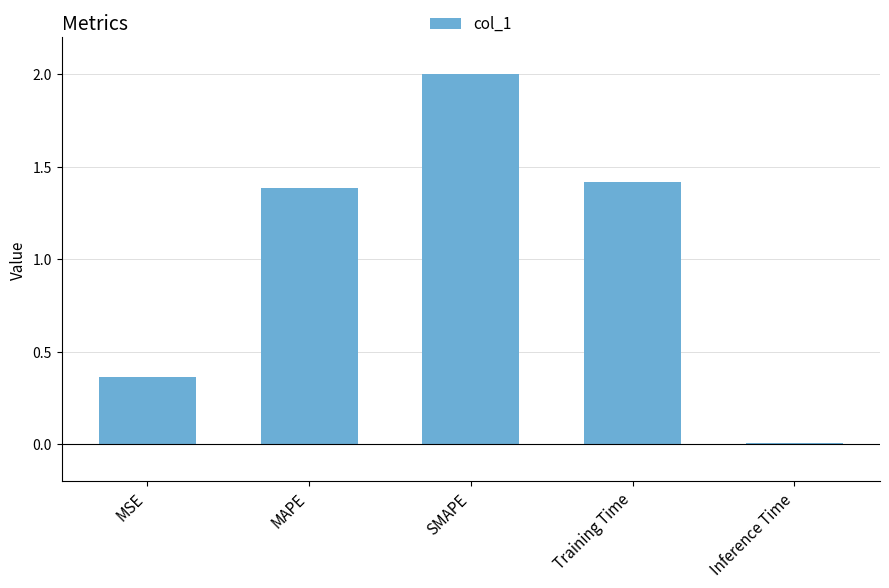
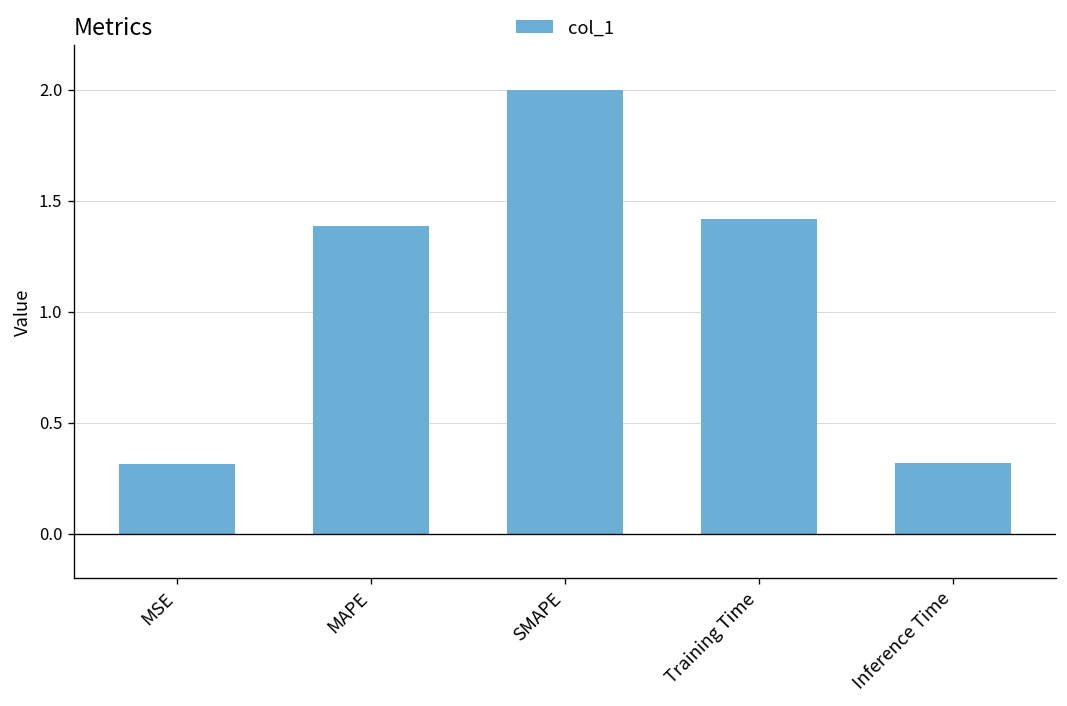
  {
-   "MSE": 0.36,
+   "MSE": 0.31,
    "MAPE": 1.39,
    "SMAPE": 2.00,
    "Training Time": 1.42,
-   "Inference Time": 0.01
+   "Inference Time": 0.32
  }
